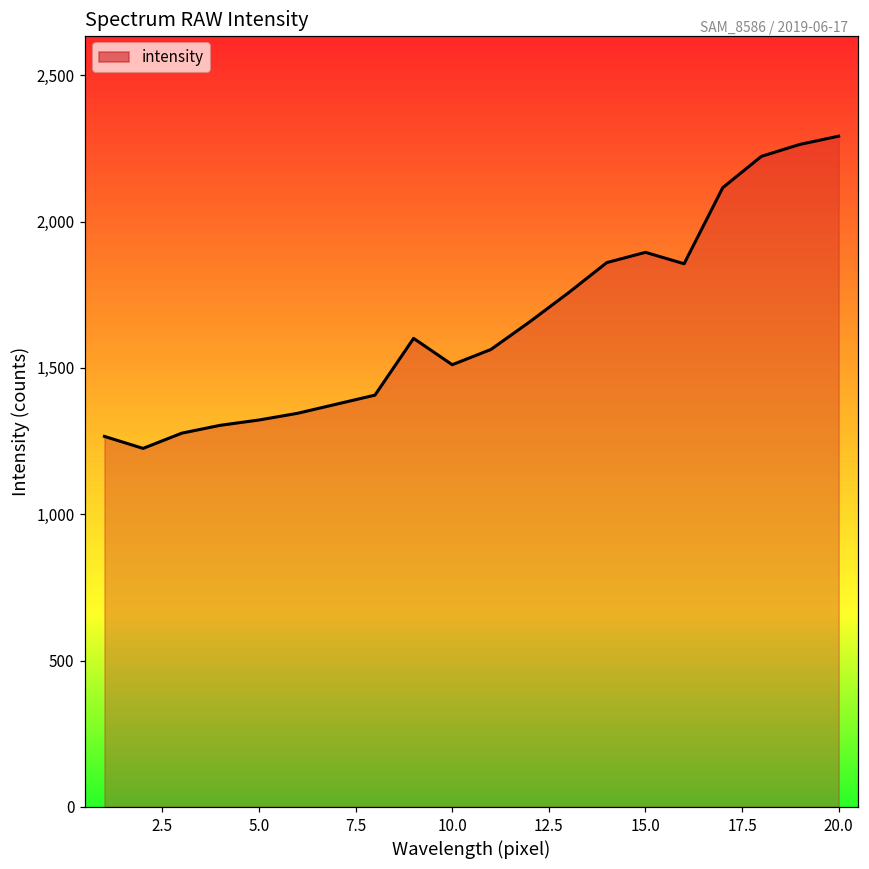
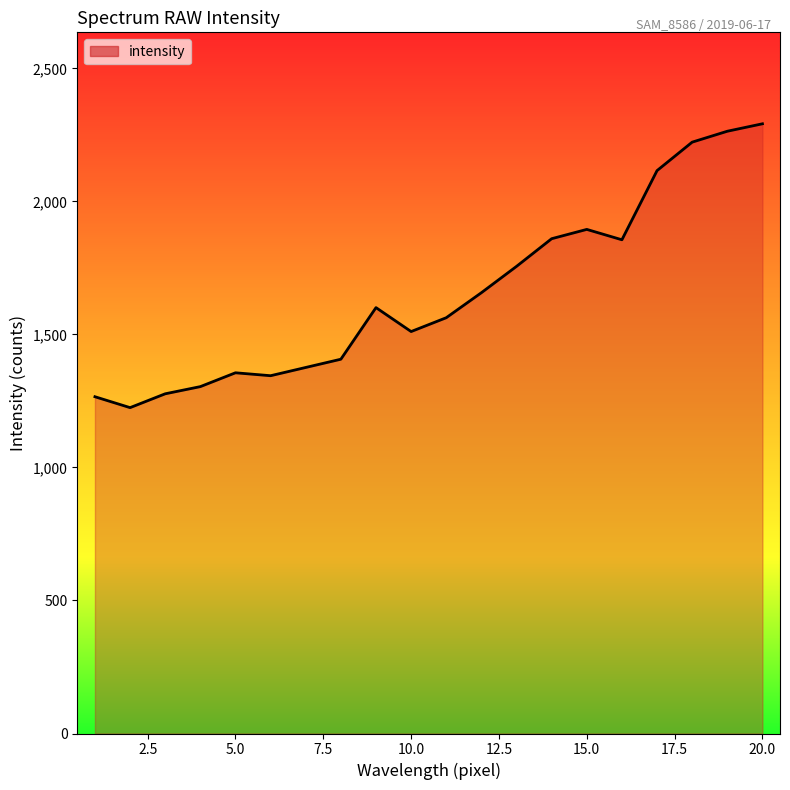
  {
-   "5.0": "1,320",
+   "5.0": "1,360",
    "10.0": "1,510",
    "15.0": "1,900",
    "20.0": "2,290"
  }
